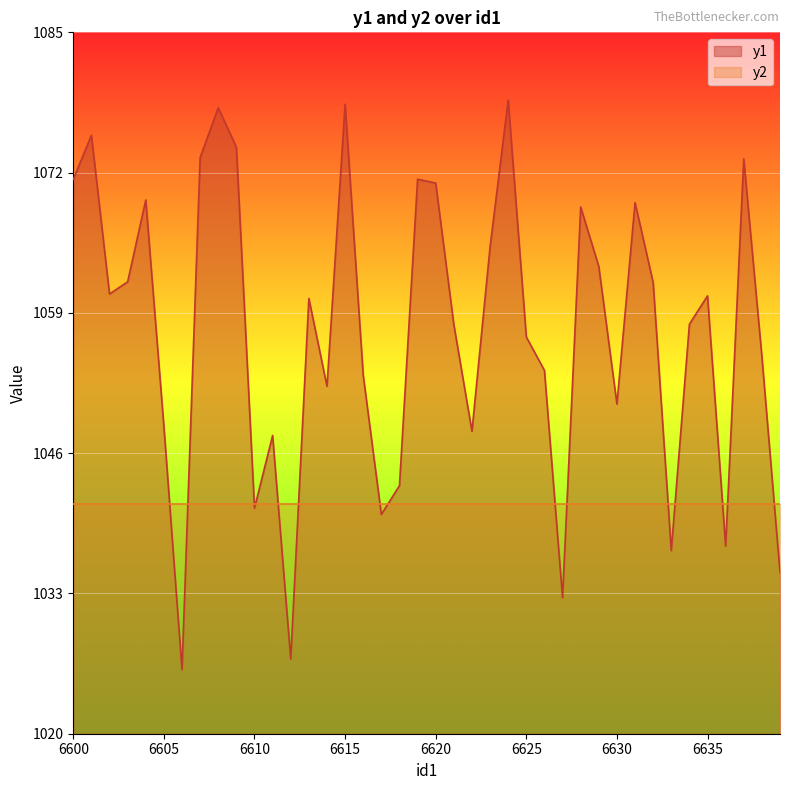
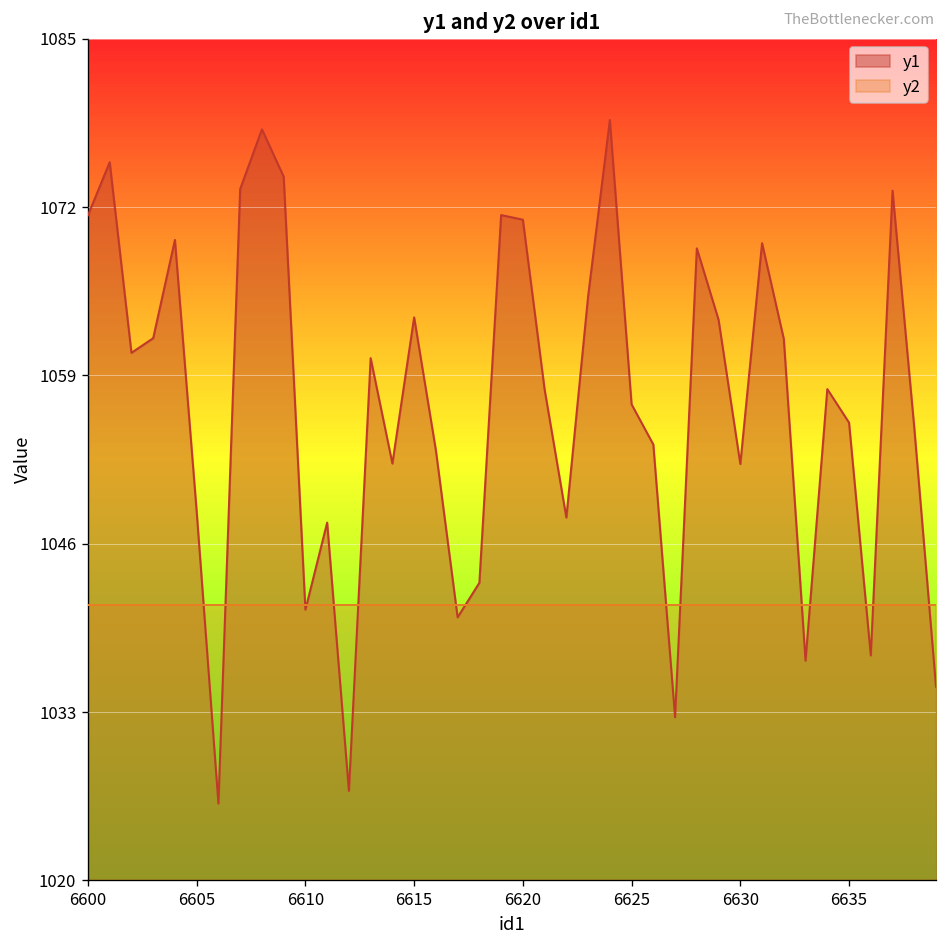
  {
    "y1": {
      "6600": 1071.4,
      "6605": 1048.5,
      "6610": 1040.9,
-     "6615": 1078.3,
+     "6615": 1063.5,
      "6620": 1071.0,
      "6625": 1056.8,
-     "6630": 1050.6,
-     "6635": 1060.6
+     "6630": 1052.2,
+     "6635": 1055.4
    },
    "y2": {
      "6600": 1041.3,
      "6605": 1041.3,
      "6610": 1041.3,
      "6615": 1041.3,
      "6620": 1041.3,
      "6625": 1041.3,
      "6630": 1041.3,
      "6635": 1041.3
    }
  }
